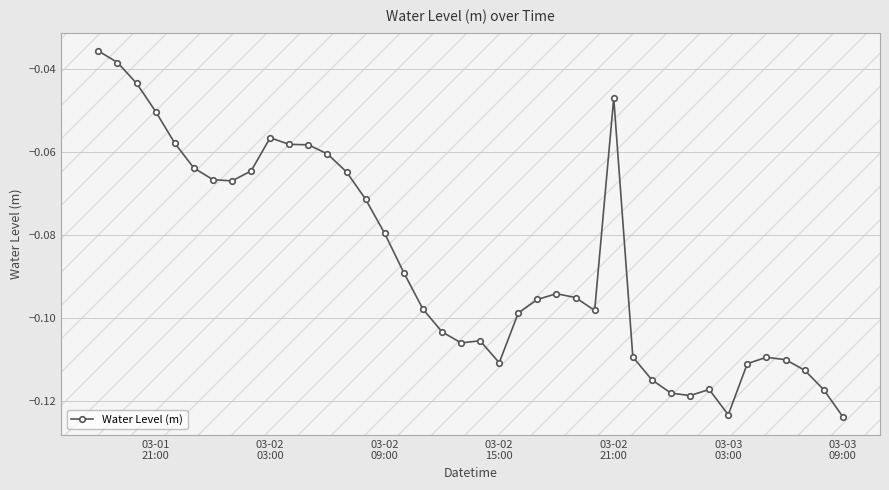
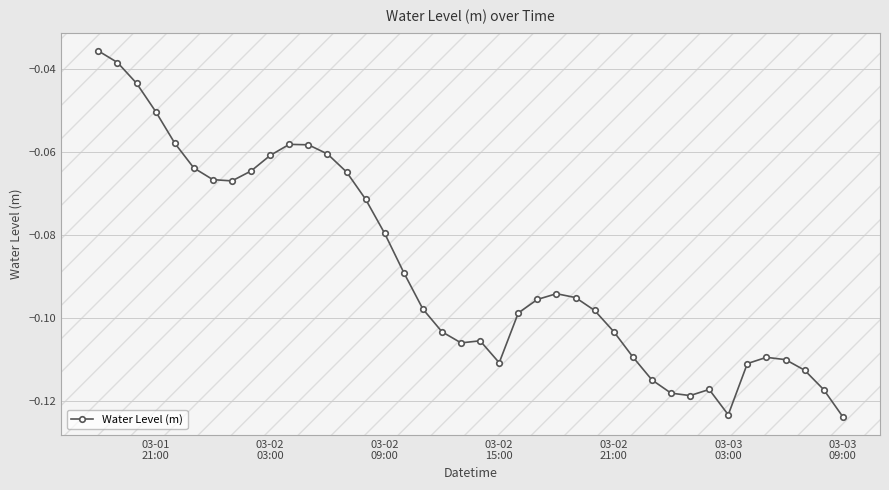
  {
    "03-01 21:00": -0.050,
-   "03-02 03:00": -0.057,
+   "03-02 03:00": -0.061,
    "03-02 09:00": -0.080,
    "03-02 15:00": -0.111,
-   "03-02 21:00": -0.047,
+   "03-02 21:00": -0.103,
    "03-03 03:00": -0.123,
    "03-03 09:00": -0.124
  }
